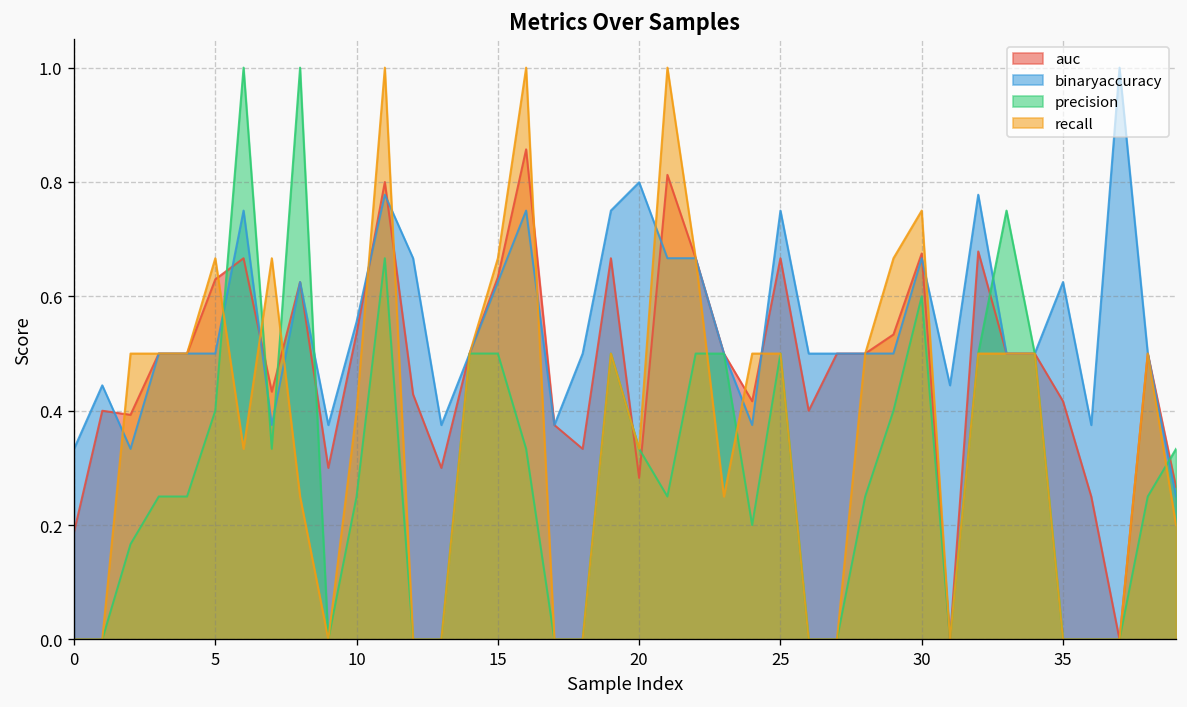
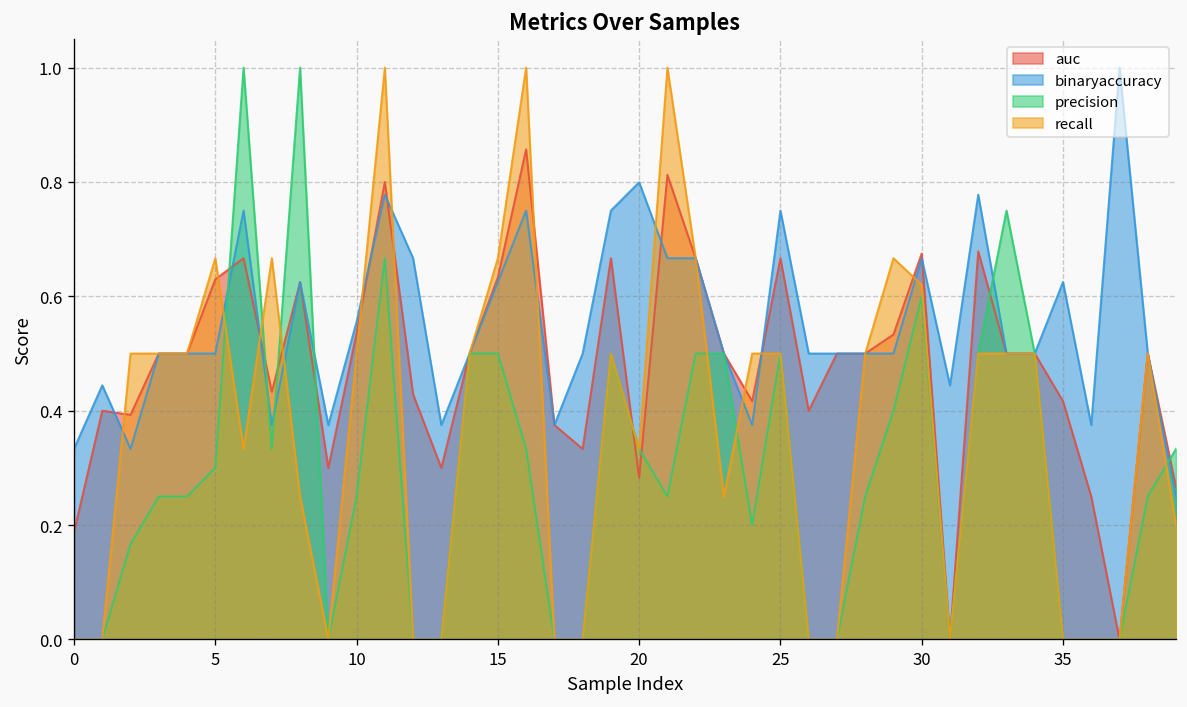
  {
    "auc": {
      "0": 0.19,
      "5": 0.63,
      "10": 0.54,
      "15": 0.63,
      "20": 0.28,
      "25": 0.67,
      "30": 0.68,
      "35": 0.42
    },
    "binaryaccuracy": {
      "0": 0.33,
      "5": 0.50,
      "10": 0.56,
      "15": 0.63,
      "20": 0.80,
      "25": 0.75,
      "30": 0.67,
      "35": 0.63
    },
    "precision": {
-     "5": 0.4,
+     "5": 0.3,
      "10": 0.25,
      "15": 0.5,
      "30": 0.6
    },
    "recall": {
      "5": 0.67,
-     "10": 0.4,
+     "10": 0.5,
      "15": 0.67,
-     "30": 0.75
+     "30": 0.62
    }
  }
